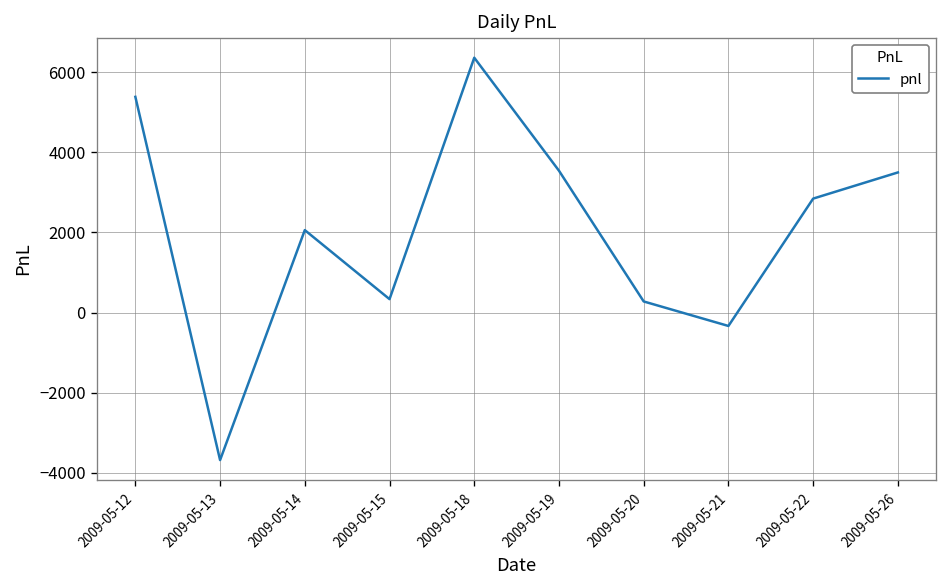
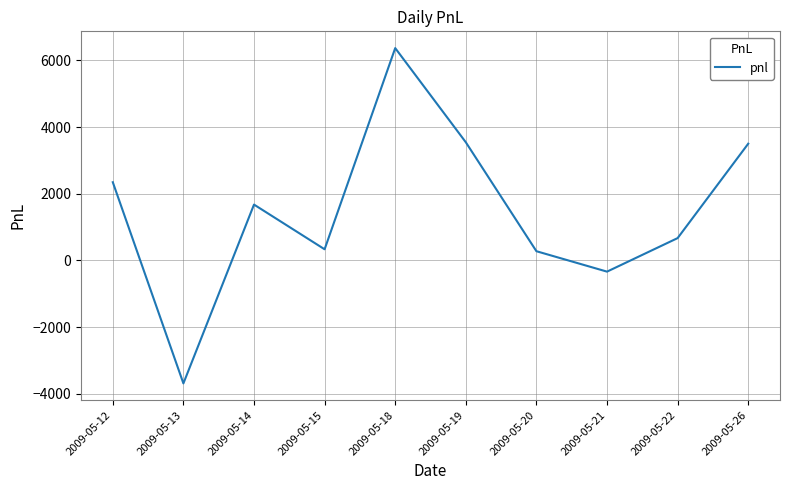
  {
-   "2009-05-12": 5400,
+   "2009-05-12": 2300,
    "2009-05-13": -3700,
-   "2009-05-14": 2100,
+   "2009-05-14": 1700,
    "2009-05-15": 300,
    "2009-05-18": 6400,
    "2009-05-19": 3500,
    "2009-05-20": 300,
    "2009-05-21": -300,
-   "2009-05-22": 2800,
+   "2009-05-22": 700,
    "2009-05-26": 3500
  }
